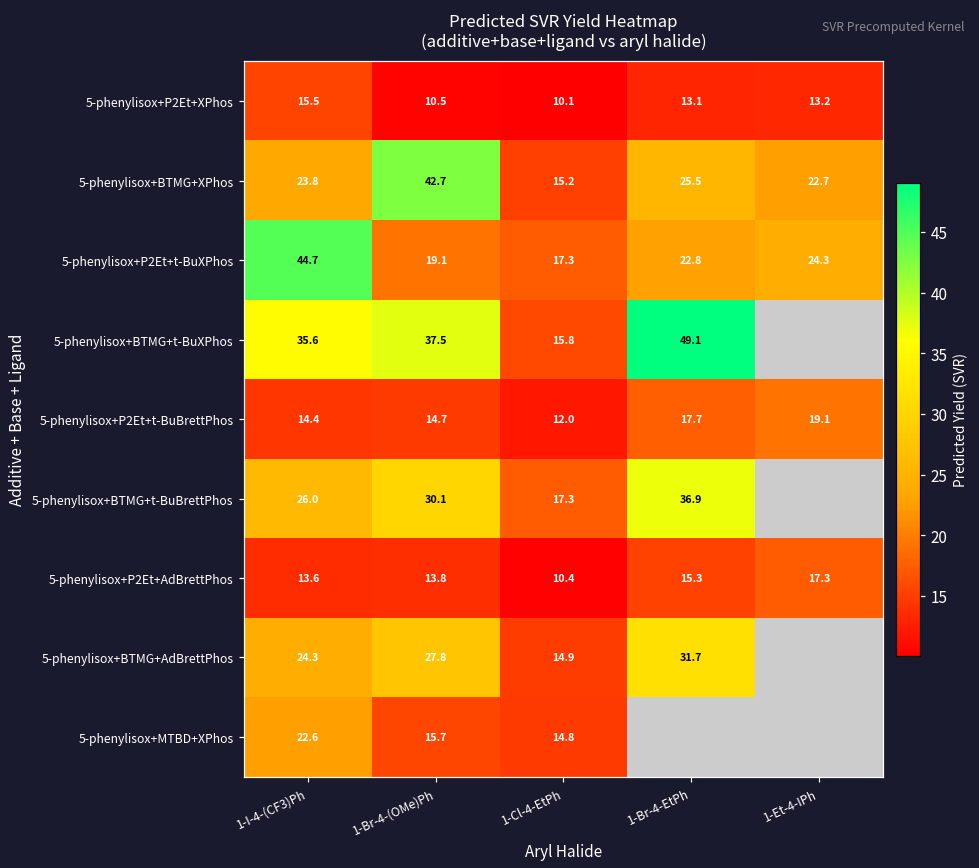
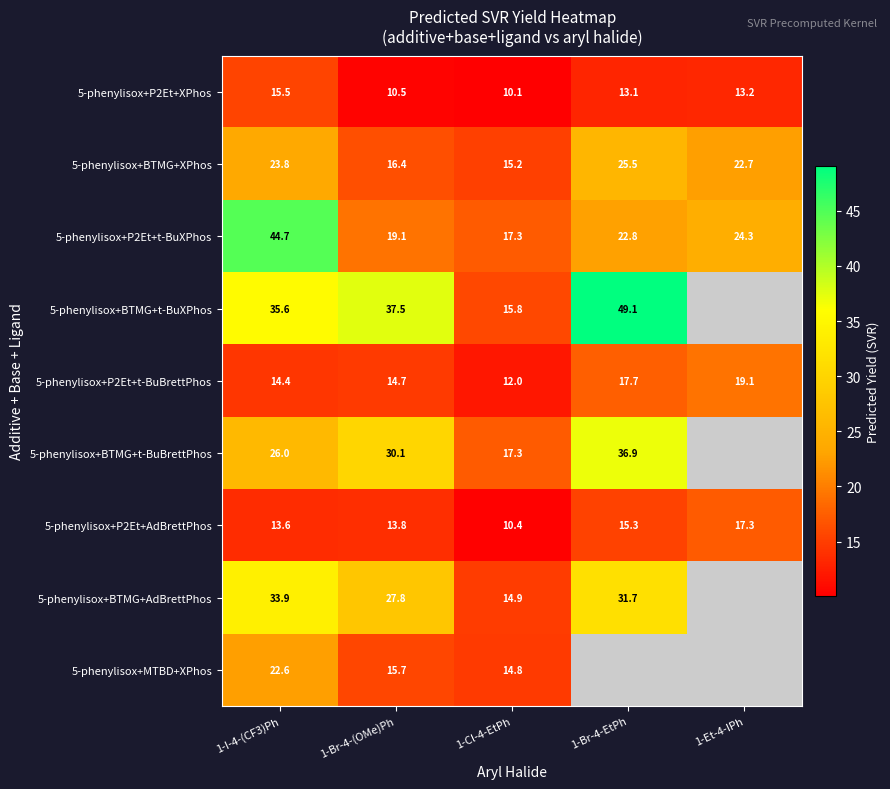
  {
    "5-phenylisox+P2Et+XPhos": {
      "1-I-4-(CF3)Ph": 15.5,
      "1-Br-4-(OMe)Ph": 10.5,
      "1-Cl-4-EtPh": 10.1,
      "1-Br-4-EtPh": 13.1,
      "1-Et-4-IPh": 13.2
    },
    "5-phenylisox+BTMG+XPhos": {
      "1-I-4-(CF3)Ph": 23.8,
-     "1-Br-4-(OMe)Ph": 42.7,
+     "1-Br-4-(OMe)Ph": 16.4,
      "1-Cl-4-EtPh": 15.2,
      "1-Br-4-EtPh": 25.5,
      "1-Et-4-IPh": 22.7
    },
    "5-phenylisox+P2Et+t-BuXPhos": {
      "1-I-4-(CF3)Ph": 44.7,
      "1-Br-4-(OMe)Ph": 19.1,
      "1-Cl-4-EtPh": 17.3,
      "1-Br-4-EtPh": 22.8,
      "1-Et-4-IPh": 24.3
    },
    "5-phenylisox+BTMG+t-BuXPhos": {
      "1-I-4-(CF3)Ph": 35.6,
      "1-Br-4-(OMe)Ph": 37.5,
      "1-Cl-4-EtPh": 15.8,
      "1-Br-4-EtPh": 49.1
    },
    "5-phenylisox+P2Et+t-BuBrettPhos": {
      "1-I-4-(CF3)Ph": 14.4,
      "1-Br-4-(OMe)Ph": 14.7,
      "1-Cl-4-EtPh": 12.0,
      "1-Br-4-EtPh": 17.7,
      "1-Et-4-IPh": 19.1
    },
    "5-phenylisox+BTMG+t-BuBrettPhos": {
      "1-I-4-(CF3)Ph": 26.0,
      "1-Br-4-(OMe)Ph": 30.1,
      "1-Cl-4-EtPh": 17.3,
      "1-Br-4-EtPh": 36.9
    },
    "5-phenylisox+P2Et+AdBrettPhos": {
      "1-I-4-(CF3)Ph": 13.6,
      "1-Br-4-(OMe)Ph": 13.8,
      "1-Cl-4-EtPh": 10.4,
      "1-Br-4-EtPh": 15.3,
      "1-Et-4-IPh": 17.3
    },
    "5-phenylisox+BTMG+AdBrettPhos": {
-     "1-I-4-(CF3)Ph": 24.3,
+     "1-I-4-(CF3)Ph": 33.9,
      "1-Br-4-(OMe)Ph": 27.8,
      "1-Cl-4-EtPh": 14.9,
      "1-Br-4-EtPh": 31.7
    },
    "5-phenylisox+MTBD+XPhos": {
      "1-I-4-(CF3)Ph": 22.6,
      "1-Br-4-(OMe)Ph": 15.7,
      "1-Cl-4-EtPh": 14.8
    }
  }
